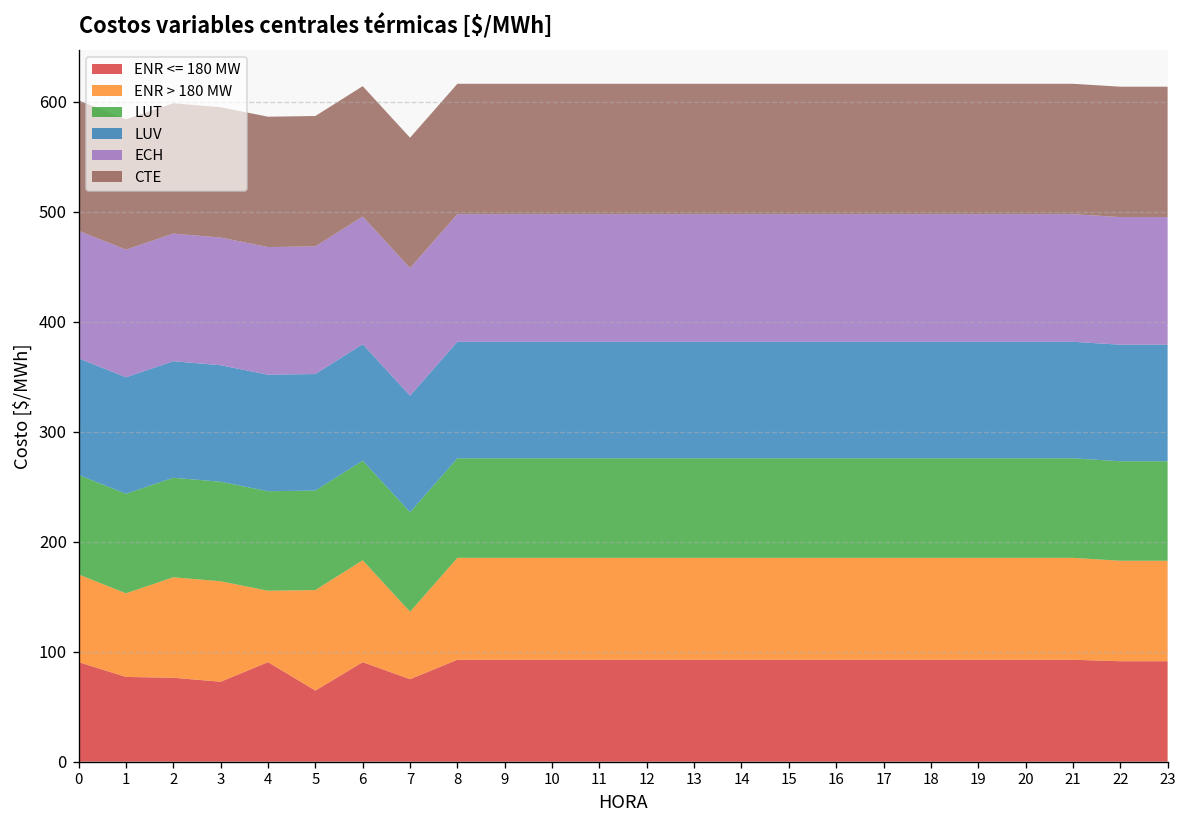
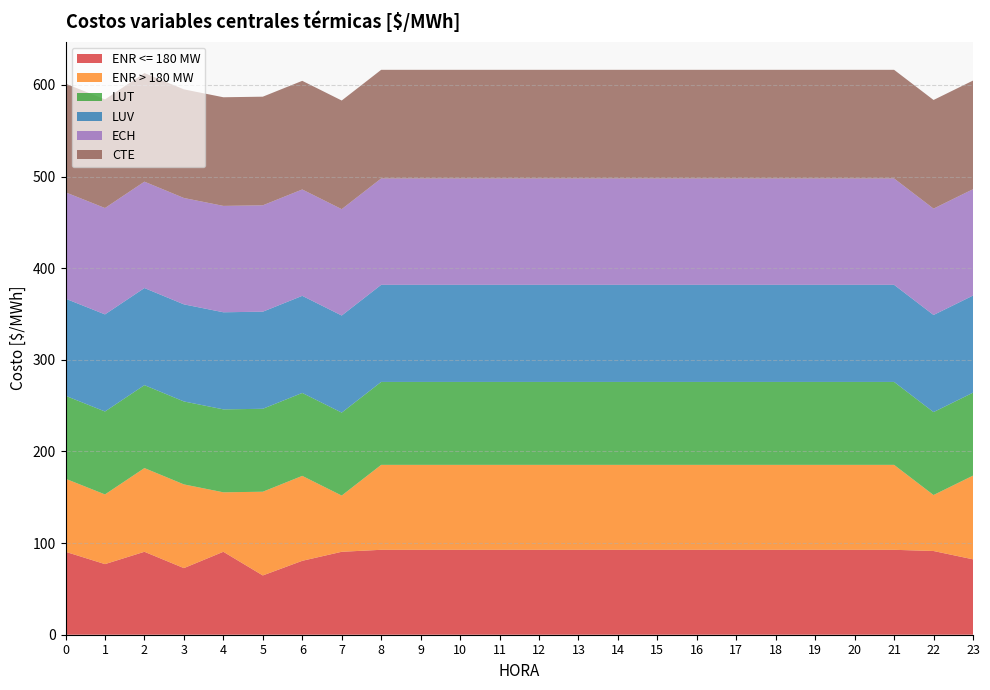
  {
    "ENR <= 180 MW": {
      "0": 90,
      "1": 80,
-     "2": 80,
+     "2": 90,
      "3": 70,
      "4": 90,
      "5": 60,
-     "6": 90,
-     "7": 70,
+     "6": 80,
+     "7": 90,
      "8": 90,
      "9": 90,
      "10": 90,
      "11": 90,
      "12": 90,
      "13": 90,
      "14": 90,
      "15": 90,
      "16": 90,
      "17": 90,
      "18": 90,
      "19": 90,
      "20": 90,
      "21": 90,
      "22": 90,
-     "23": 90
+     "23": 80
    },
    "ENR > 180 MW": {
      "0": 80,
      "1": 80,
      "2": 90,
      "3": 90,
      "4": 60,
      "5": 90,
      "6": 90,
      "7": 60,
      "8": 90,
      "9": 90,
      "10": 90,
      "11": 90,
      "12": 90,
      "13": 90,
      "14": 90,
      "15": 90,
      "16": 90,
      "17": 90,
      "18": 90,
      "19": 90,
      "20": 90,
      "21": 90,
-     "22": 90,
+     "22": 60,
      "23": 90
    },
    "LUT": {
      "0": 90,
      "1": 90,
      "2": 90,
      "3": 90,
      "4": 90,
      "5": 90,
      "6": 90,
      "7": 90,
      "8": 90,
      "9": 90,
      "10": 90,
      "11": 90,
      "12": 90,
      "13": 90,
      "14": 90,
      "15": 90,
      "16": 90,
      "17": 90,
      "18": 90,
      "19": 90,
      "20": 90,
      "21": 90,
      "22": 90,
      "23": 90
    },
    "LUV": {
      "0": 110,
      "1": 110,
      "2": 110,
      "3": 110,
      "4": 110,
      "5": 110,
      "6": 110,
      "7": 110,
      "8": 110,
      "9": 110,
      "10": 110,
      "11": 110,
      "12": 110,
      "13": 110,
      "14": 110,
      "15": 110,
      "16": 110,
      "17": 110,
      "18": 110,
      "19": 110,
      "20": 110,
      "21": 110,
      "22": 110,
      "23": 110
    },
    "ECH": {
      "0": 120,
      "1": 120,
      "2": 120,
      "3": 120,
      "4": 120,
      "5": 120,
      "6": 120,
      "7": 120,
      "8": 120,
      "9": 120,
      "10": 120,
      "11": 120,
      "12": 120,
      "13": 120,
      "14": 120,
      "15": 120,
      "16": 120,
      "17": 120,
      "18": 120,
      "19": 120,
      "20": 120,
      "21": 120,
      "22": 120,
      "23": 120
    },
    "CTE": {
      "0": 120,
      "4": 120,
      "5": 120,
      "6": 120,
      "7": 120,
      "8": 120,
      "9": 120,
      "10": 120,
      "11": 120,
      "12": 120,
      "13": 120,
      "14": 120,
      "15": 120,
      "16": 120,
      "17": 120,
      "18": 120,
      "19": 120,
      "20": 120,
      "21": 120,
      "22": 120,
      "23": 120
    }
  }
